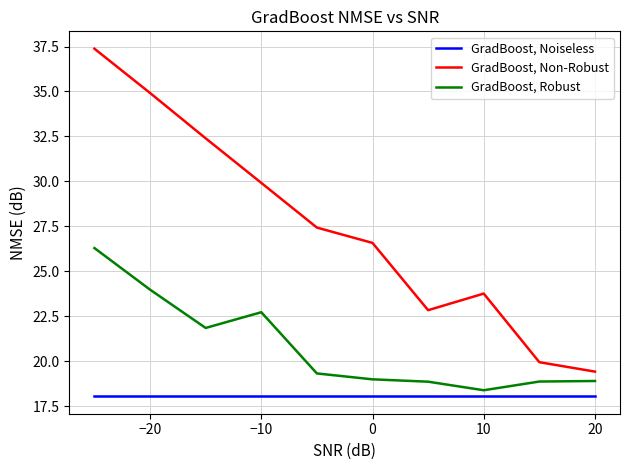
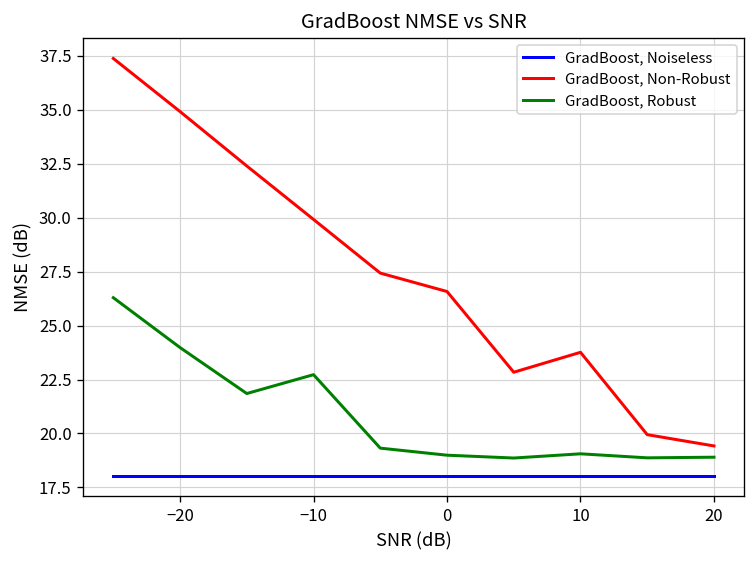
  {
    "GradBoost, Noiseless": {
      "−20": 18.0,
      "−10": 18.0,
      "0": 18.0,
      "10": 18.0,
      "20": 18.0
    },
    "GradBoost, Non-Robust": {
      "−20": 34.9,
      "−10": 29.9,
      "0": 26.6,
      "10": 23.8,
      "20": 19.4
    },
    "GradBoost, Robust": {
      "−20": 24.0,
      "−10": 22.7,
      "0": 19.0,
-     "10": 18.4,
+     "10": 19.1,
      "20": 18.9
    }
  }
